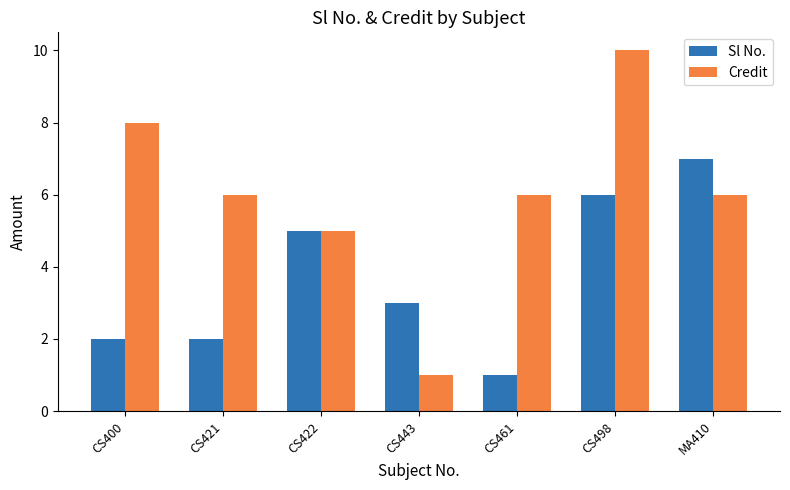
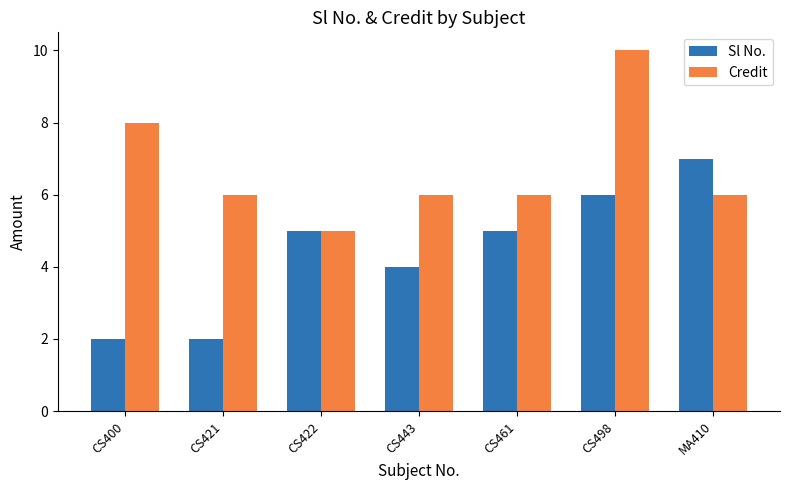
  {
    "Sl No.": {
      "CS400": 2,
      "CS421": 2,
      "CS422": 5,
-     "CS443": 3,
-     "CS461": 1,
+     "CS443": 4,
+     "CS461": 5,
      "CS498": 6,
      "MA410": 7
    },
    "Credit": {
      "CS400": 8,
      "CS421": 6,
      "CS422": 5,
-     "CS443": 1,
+     "CS443": 6,
      "CS461": 6,
      "CS498": 10,
      "MA410": 6
    }
  }
